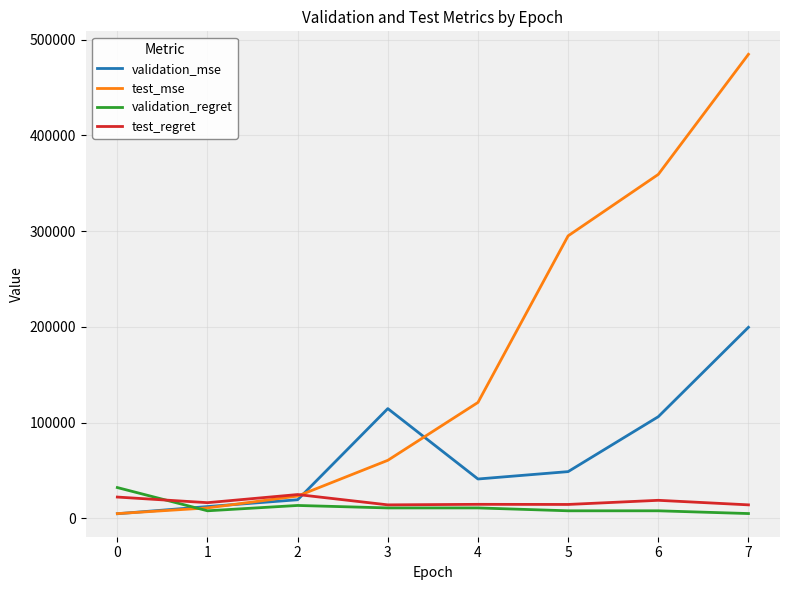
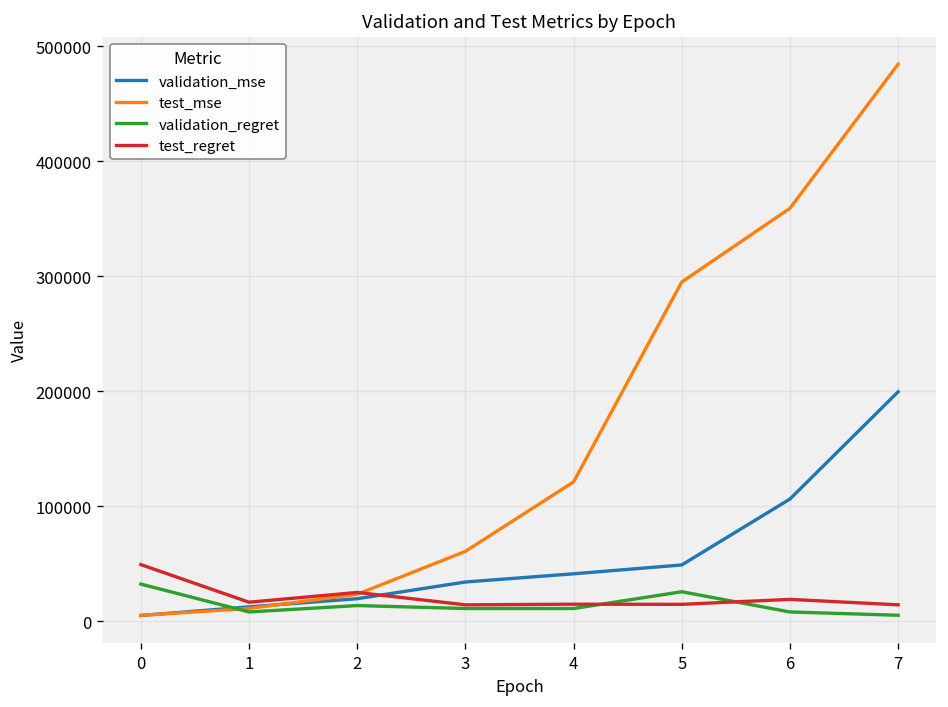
  {
    "validation_mse": {
      "2": 20000,
-     "3": 110000,
+     "3": 30000,
      "4": 40000,
      "5": 50000,
      "6": 110000,
      "7": 200000
    },
    "test_mse": {
      "3": 60000,
      "4": 120000,
      "5": 300000,
      "6": 360000,
      "7": 480000
    },
    "validation_regret": {
      "0": 30000,
      "1": 10000,
      "2": 10000,
      "3": 10000,
      "4": 10000,
-     "5": 10000,
+     "5": 30000,
      "6": 10000,
      "7": 10000
    },
    "test_regret": {
-     "0": 20000,
+     "0": 50000,
      "1": 20000,
      "3": 10000,
      "4": 10000,
      "5": 10000,
      "6": 20000,
      "7": 10000
    }
  }
